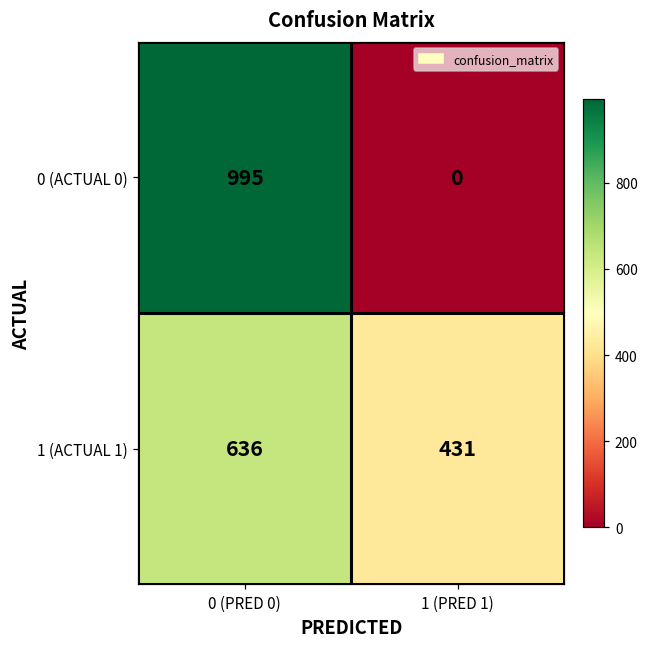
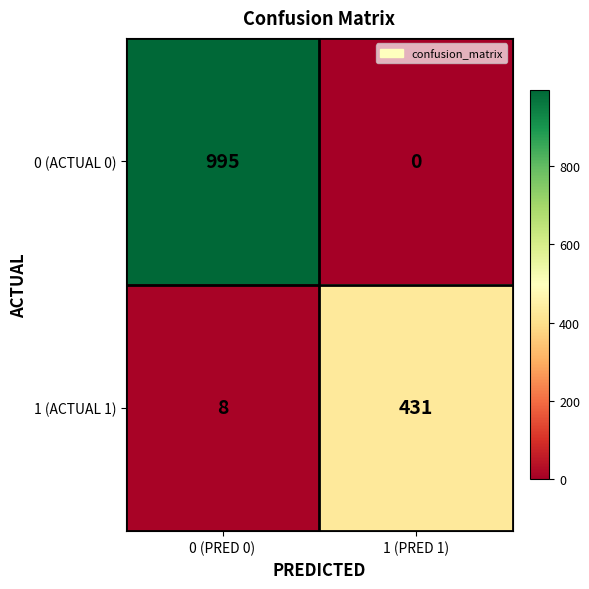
  {
    "0 (ACTUAL 0)": {
      "0 (PRED 0)": 995,
      "1 (PRED 1)": 0
    },
    "1 (ACTUAL 1)": {
-     "0 (PRED 0)": 636,
+     "0 (PRED 0)": 8,
      "1 (PRED 1)": 431
    }
  }
